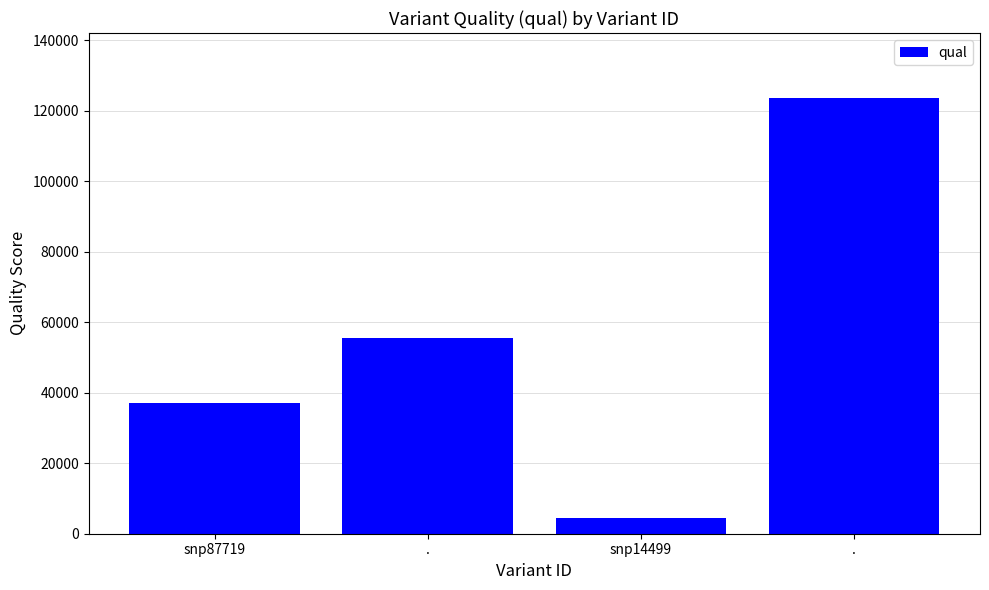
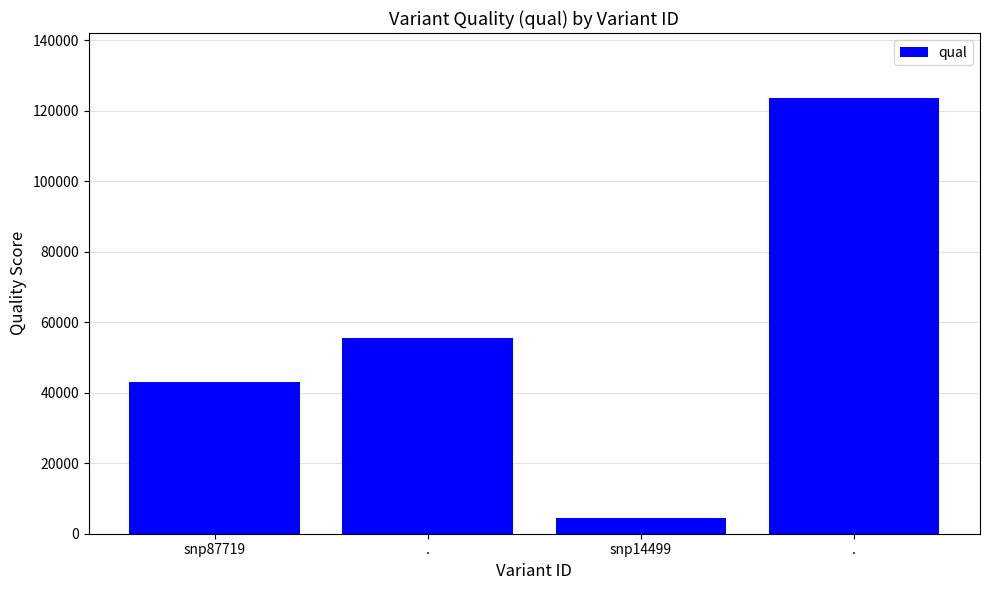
  {
-   "snp87719": 37000,
+   "snp87719": 43000,
    "snp14499": 5000
  }
